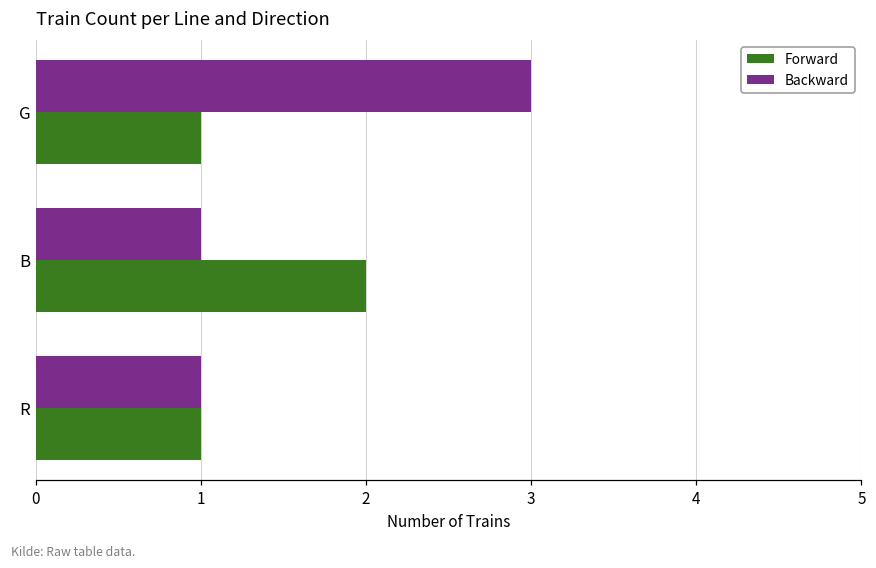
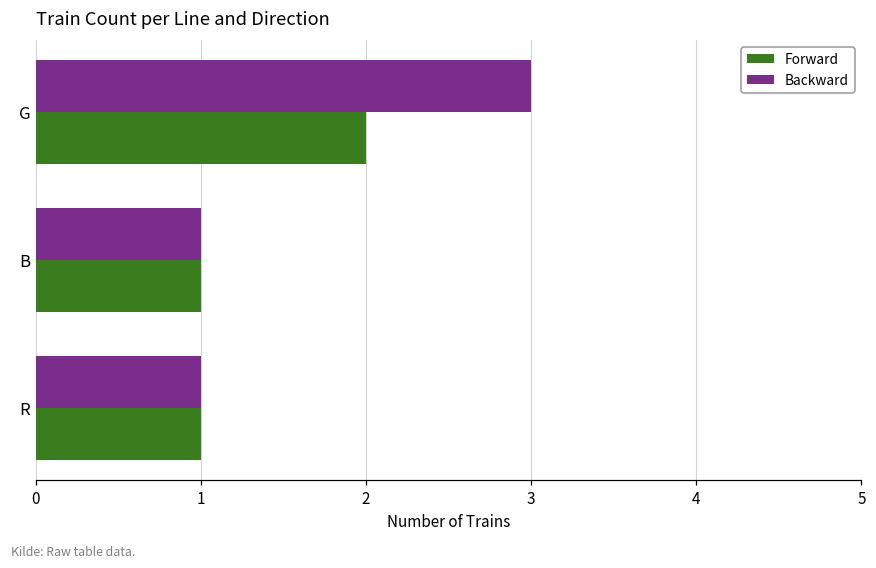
  {
    "Forward": {
-     "G": 1,
-     "B": 2,
+     "G": 2,
+     "B": 1,
      "R": 1
    },
    "Backward": {
      "G": 3,
      "B": 1,
      "R": 1
    }
  }
